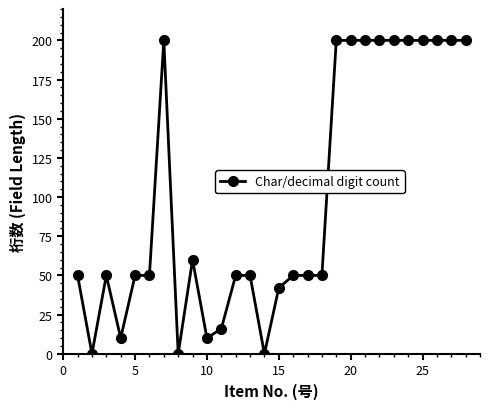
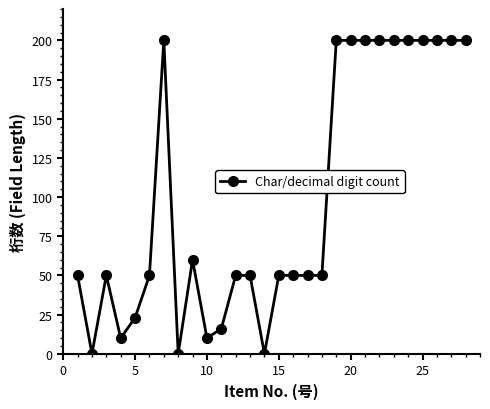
  {
-   "5": 50,
+   "5": 23,
    "10": 10,
-   "15": 42,
+   "15": 50,
    "20": 200,
    "25": 200
  }
